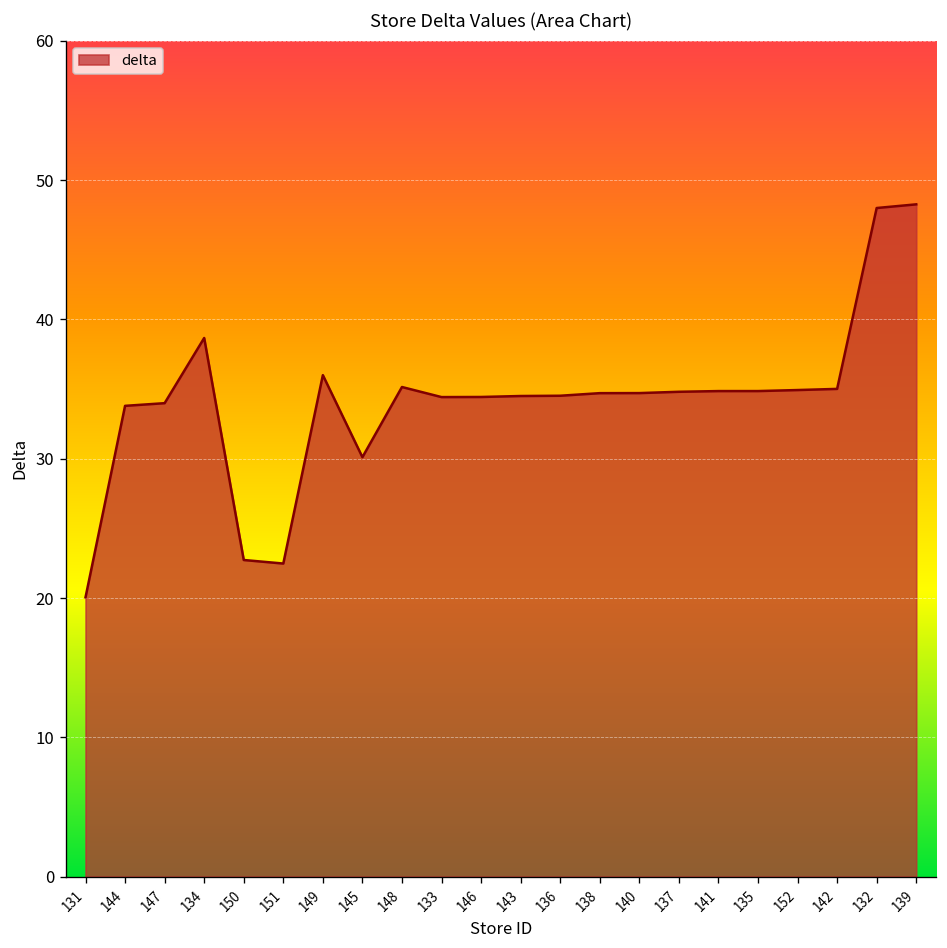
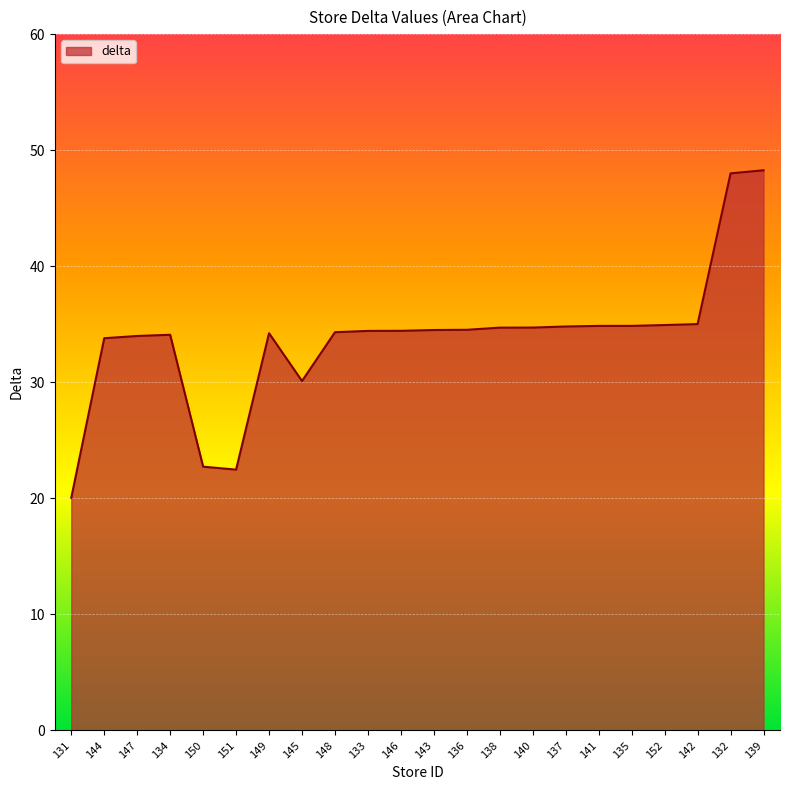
  {
    "131": 20.0,
    "144": 33.8,
    "147": 34.0,
-   "134": 38.7,
+   "134": 34.1,
    "150": 22.7,
    "151": 22.5,
-   "149": 36.0,
+   "149": 34.2,
    "145": 30.1,
-   "148": 35.2,
+   "148": 34.3,
    "133": 34.4,
    "146": 34.4,
    "143": 34.5,
    "136": 34.5,
    "138": 34.7,
    "140": 34.7,
    "137": 34.8,
    "141": 34.9,
    "135": 34.9,
    "152": 34.9,
    "142": 35.0,
    "132": 48.0,
    "139": 48.3
  }
